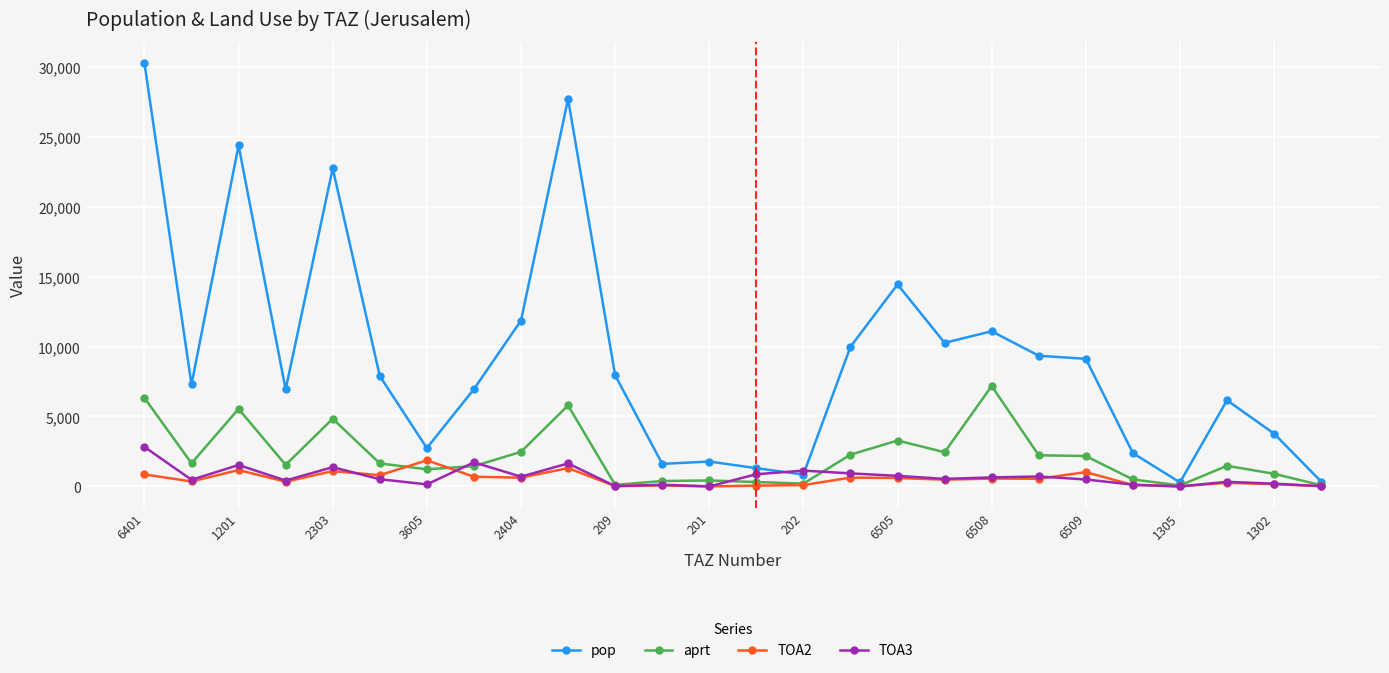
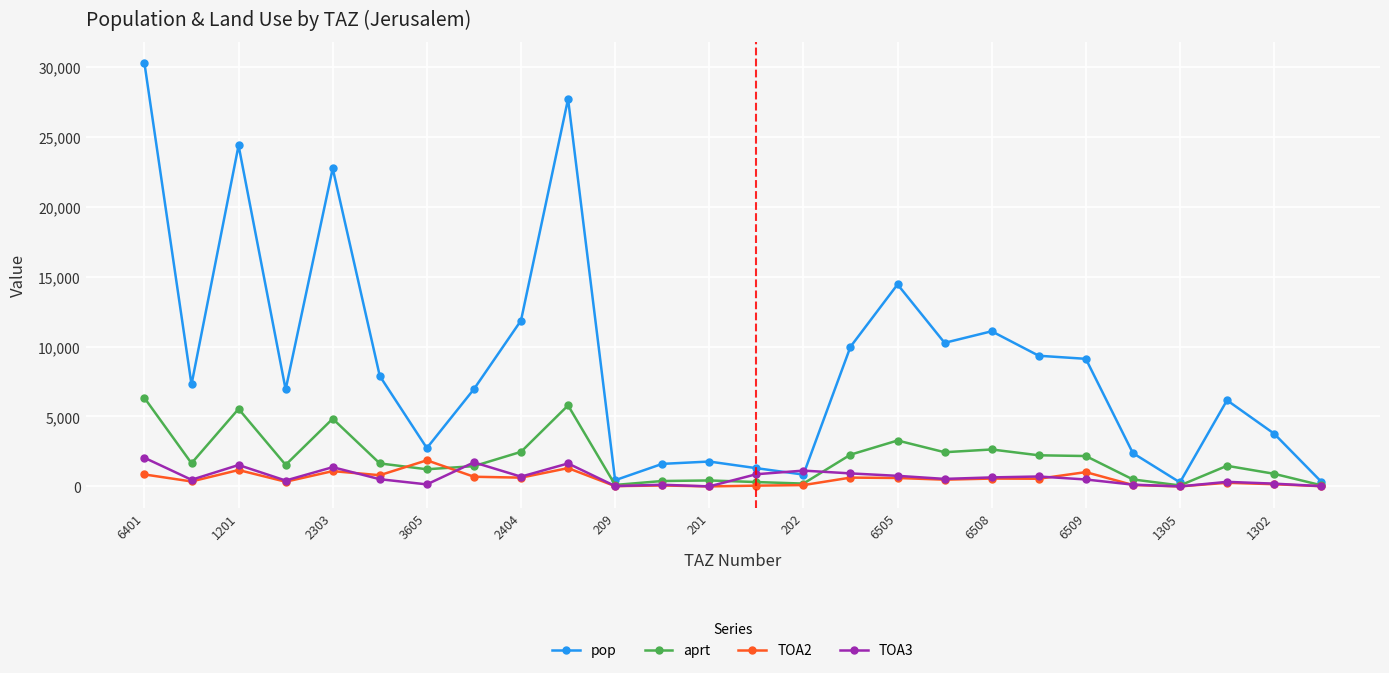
  {
    "pop": {
      "6401": "30,300",
      "1201": "24,400",
      "2303": "22,700",
      "3605": "2,700",
      "2404": "11,900",
-     "209": "8,000",
+     "209": "400",
      "201": "1,800",
      "202": "800",
      "6505": "14,400",
      "6508": "11,100",
      "6509": "9,100",
      "1305": "300",
      "1302": "3,800"
    },
    "aprt": {
      "6401": "6,300",
      "1201": "5,500",
      "2303": "4,800",
      "3605": "1,200",
      "2404": "2,500",
      "201": "400",
      "6505": "3,300",
-     "6508": "7,200",
+     "6508": "2,600",
      "6509": "2,200",
      "1302": "900"
    },
    "TOA2": {
      "6401": "900",
      "1201": "1,200",
      "2303": "1,100",
      "3605": "1,900",
      "6509": "1,000"
    },
    "TOA3": {
-     "6401": "2,800",
+     "6401": "2,000",
      "1201": "1,500",
      "2303": "1,400",
      "3605": "100",
      "202": "1,100",
      "6509": "500"
    }
  }
